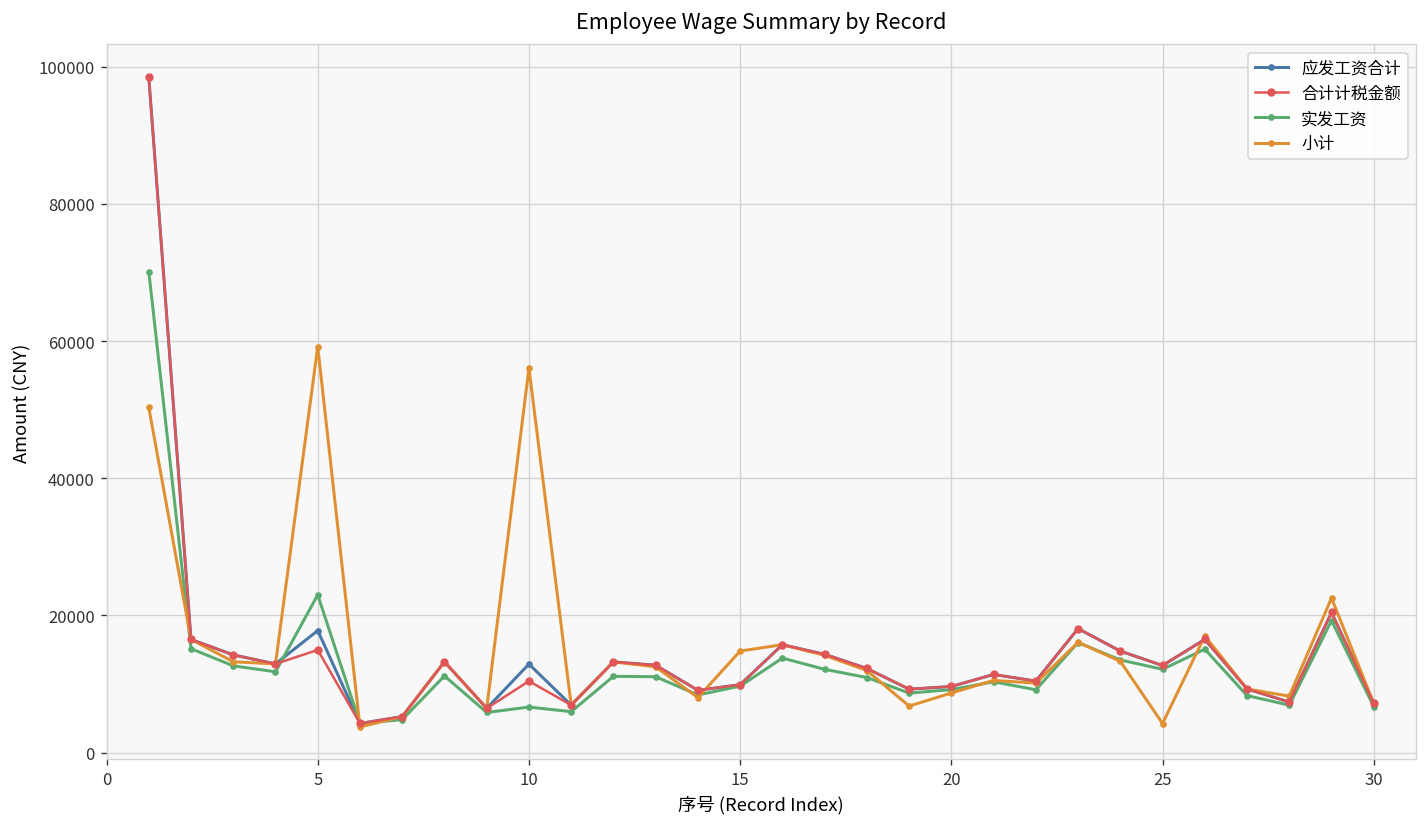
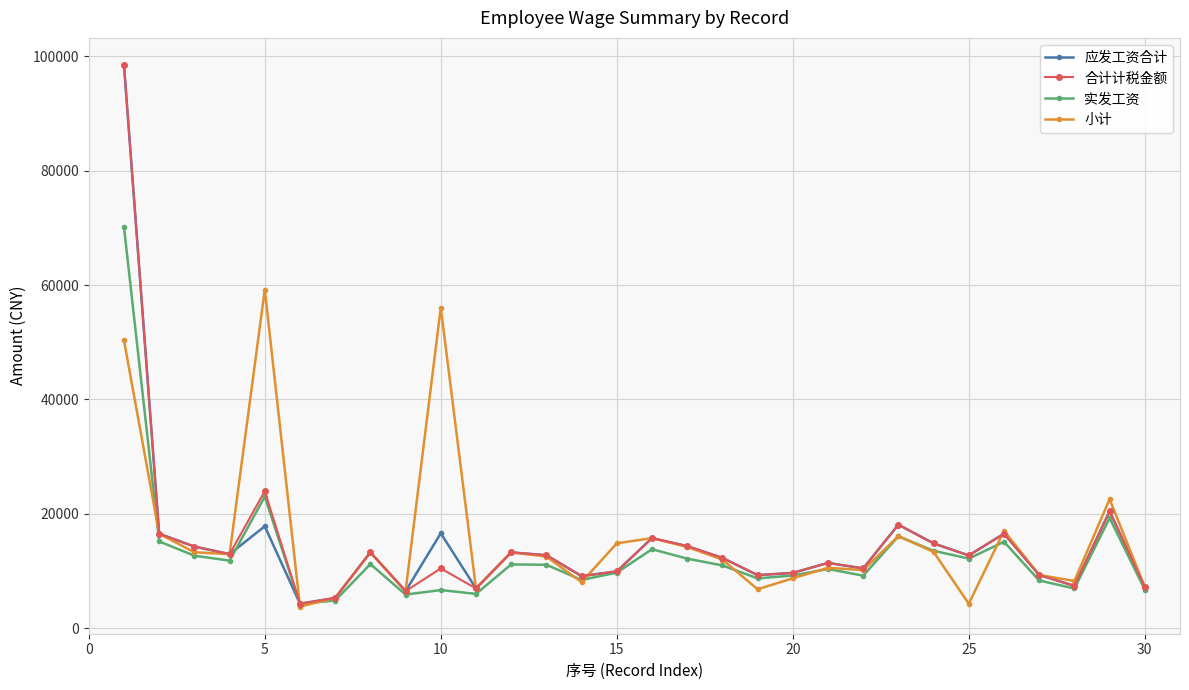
  {
    "应发工资合计": {
      "5": 18000,
-     "10": 13000
+     "10": 17000
    },
    "合计计税金额": {
-     "5": 15000,
+     "5": 24000,
      "10": 10000
    },
    "实发工资": {
      "5": 23000,
      "10": 7000,
      "20": 9000,
      "25": 12000,
      "30": 7000
    },
    "小计": {
      "5": 59000,
      "10": 56000,
      "15": 15000,
      "20": 9000,
      "25": 4000
    }
  }
